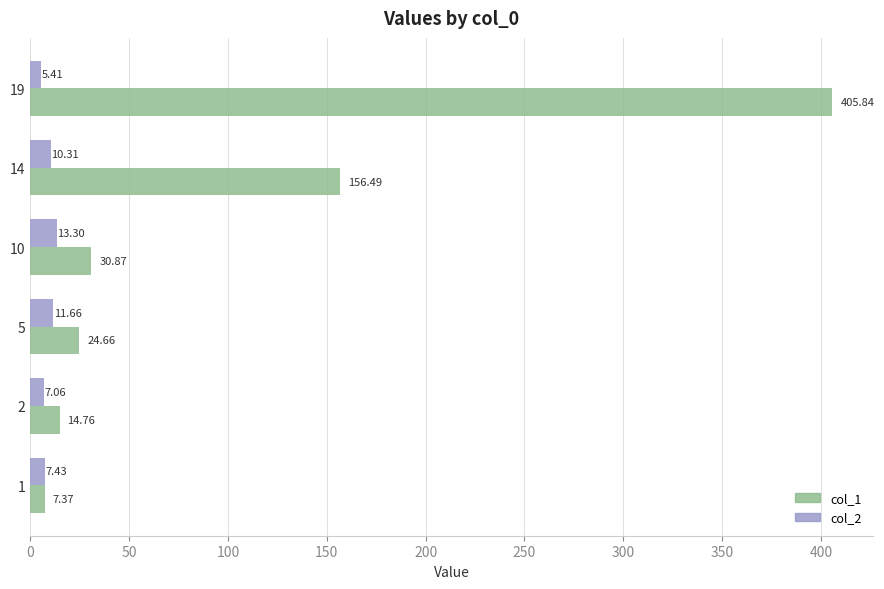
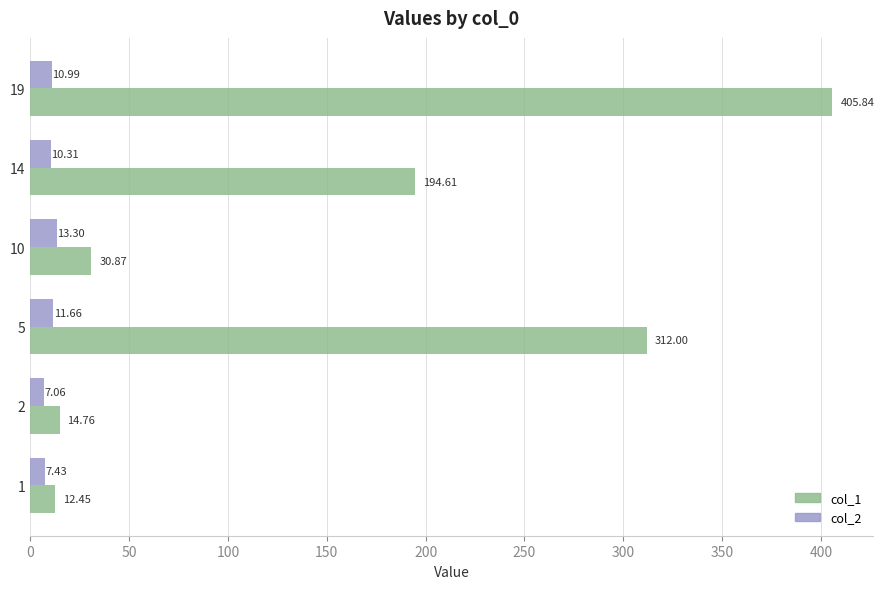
  {
    "col_1": {
      "19": 405.84,
-     "14": 156.49,
+     "14": 194.61,
      "10": 30.87,
-     "5": 24.66,
+     "5": 312.00,
      "2": 14.76,
-     "1": 7.37
+     "1": 12.45
    },
    "col_2": {
-     "19": 5.41,
+     "19": 10.99,
      "14": 10.31,
      "10": 13.30,
      "5": 11.66,
      "2": 7.06,
      "1": 7.43
    }
  }
